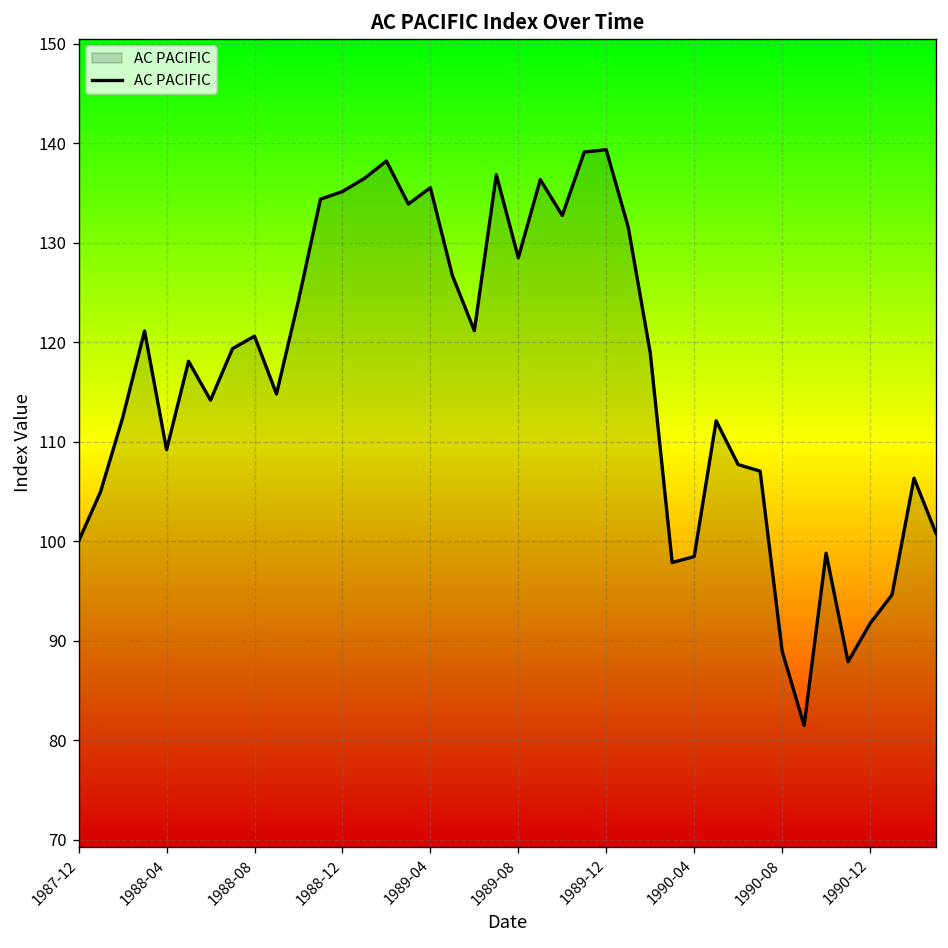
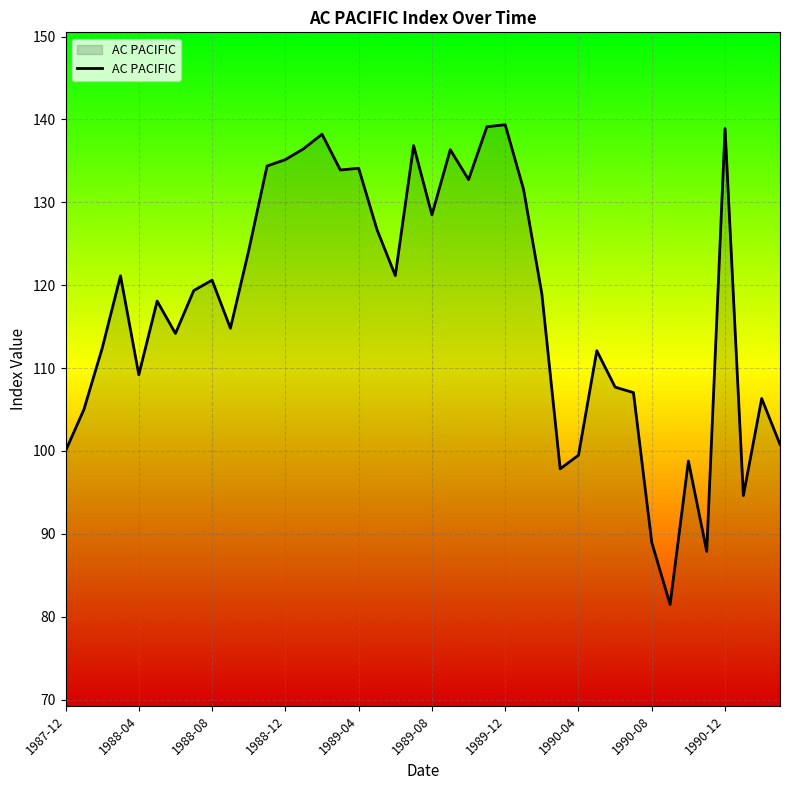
  {
    "1987-12": 100,
    "1988-04": 109,
    "1988-08": 121,
    "1988-12": 135,
-   "1989-04": 136,
+   "1989-04": 134,
    "1989-08": 129,
    "1989-12": 139,
-   "1990-04": 98,
+   "1990-04": 99,
    "1990-08": 89,
-   "1990-12": 92
+   "1990-12": 139
  }
